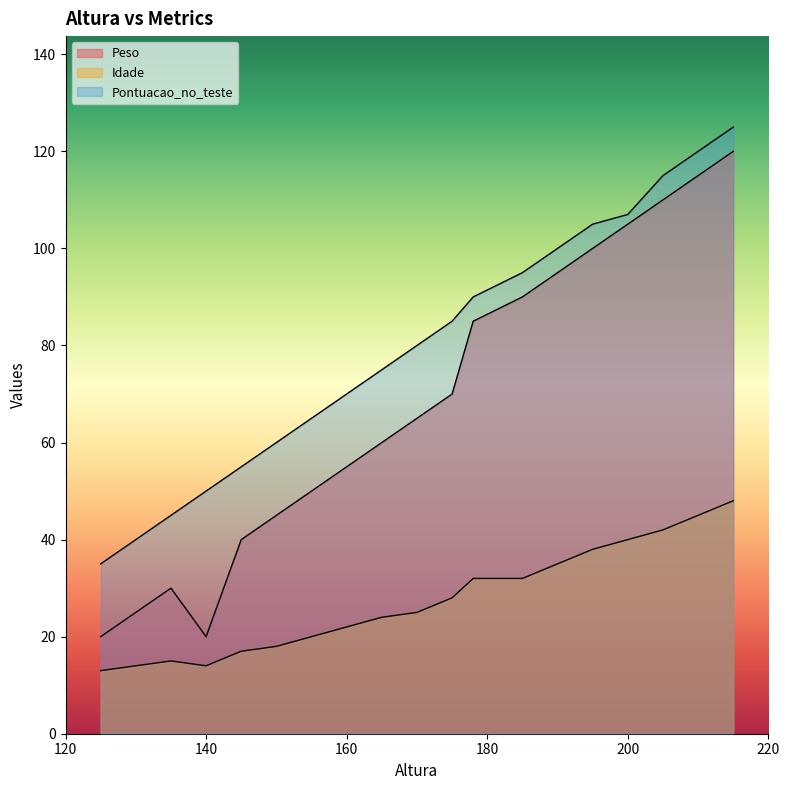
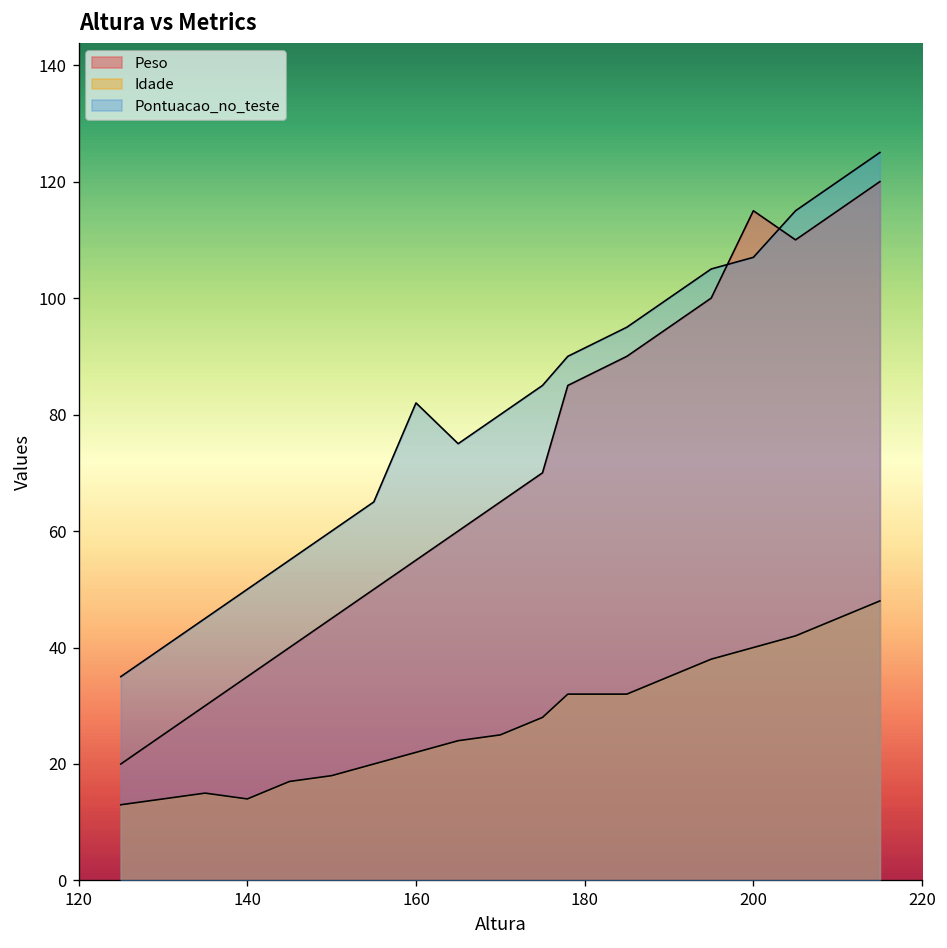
  {
    "Peso": {
-     "140": 20,
+     "140": 35,
      "160": 55,
-     "200": 105
+     "200": 115
    },
    "Idade": {
      "140": 14,
      "160": 22,
      "200": 40
    },
    "Pontuacao_no_teste": {
      "140": 50,
-     "160": 70,
+     "160": 82,
      "200": 107
    }
  }
